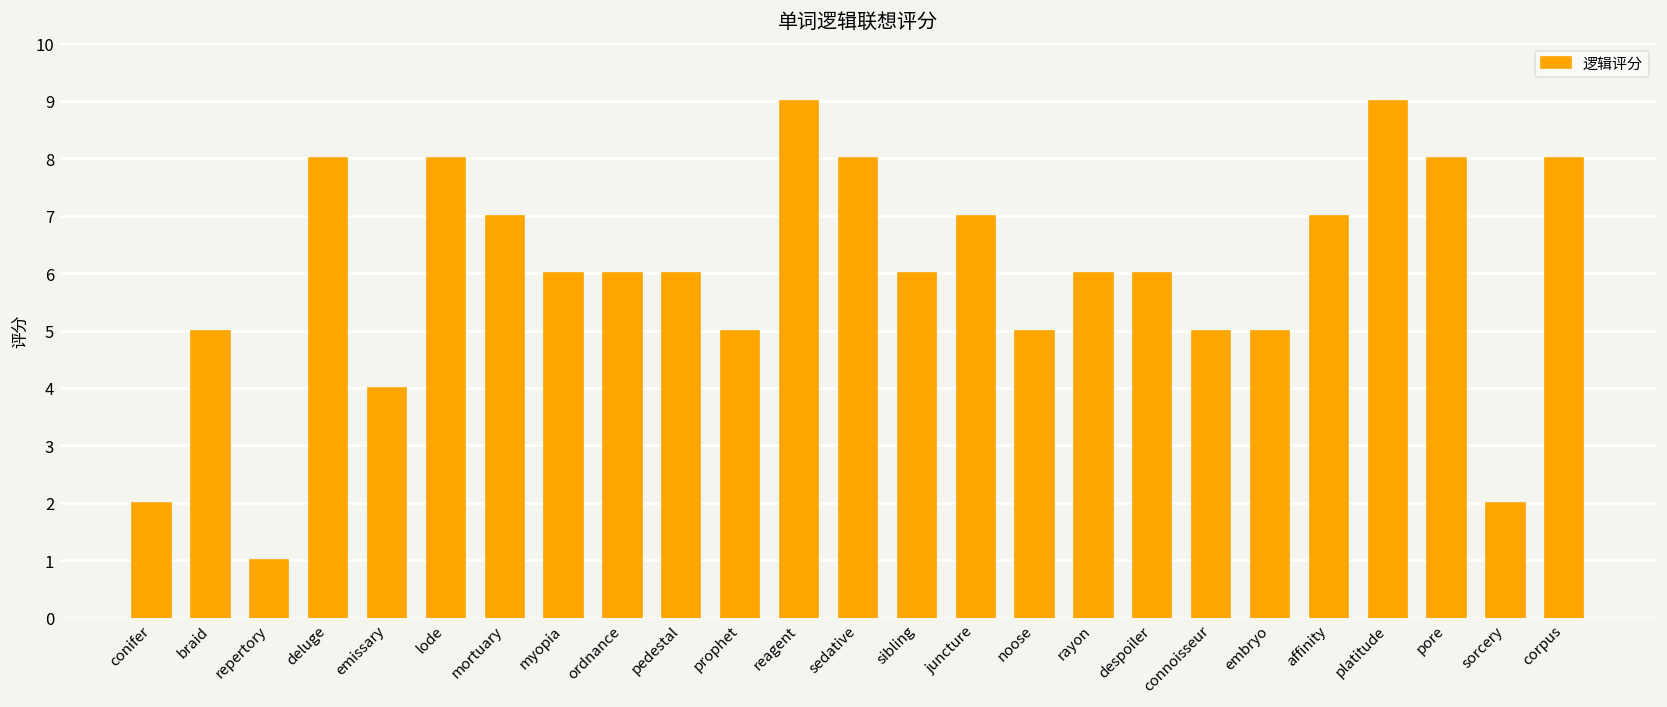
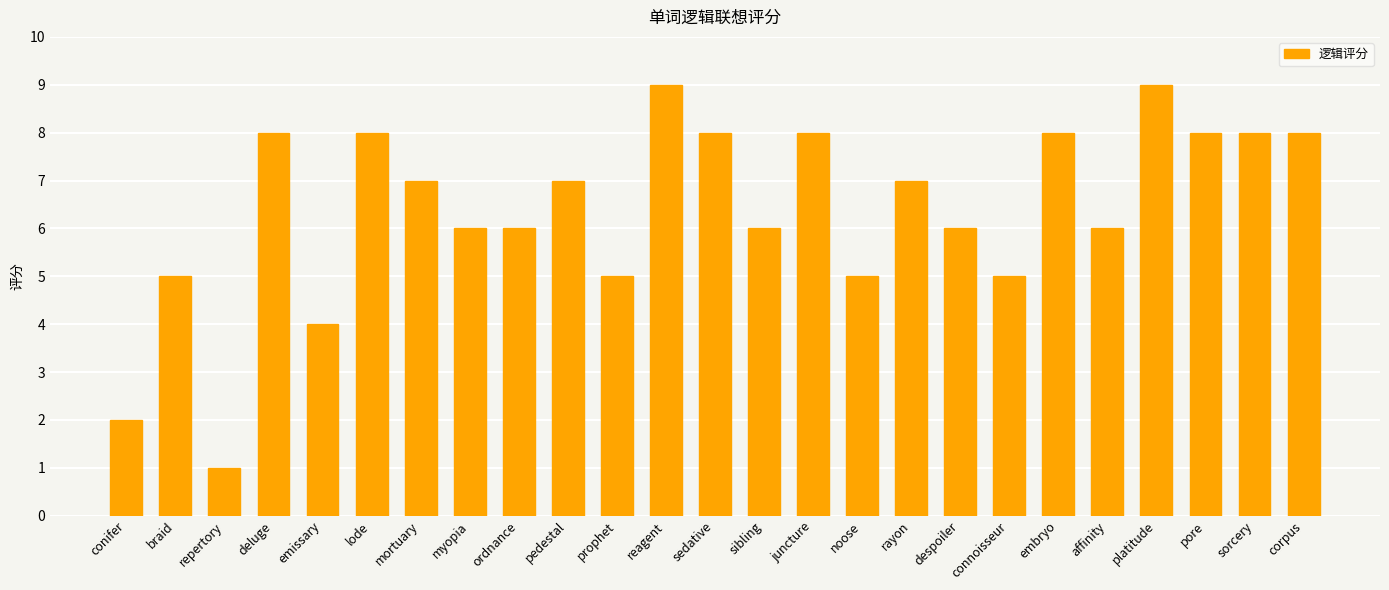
  {
    "conifer": 2,
    "braid": 5,
    "repertory": 1,
    "deluge": 8,
    "emissary": 4,
    "lode": 8,
    "mortuary": 7,
    "myopia": 6,
    "ordnance": 6,
-   "pedestal": 6,
+   "pedestal": 7,
    "prophet": 5,
    "reagent": 9,
    "sedative": 8,
    "sibling": 6,
-   "juncture": 7,
+   "juncture": 8,
    "noose": 5,
-   "rayon": 6,
+   "rayon": 7,
    "despoiler": 6,
    "connoisseur": 5,
-   "embryo": 5,
-   "affinity": 7,
+   "embryo": 8,
+   "affinity": 6,
    "platitude": 9,
    "pore": 8,
-   "sorcery": 2,
+   "sorcery": 8,
    "corpus": 8
  }
